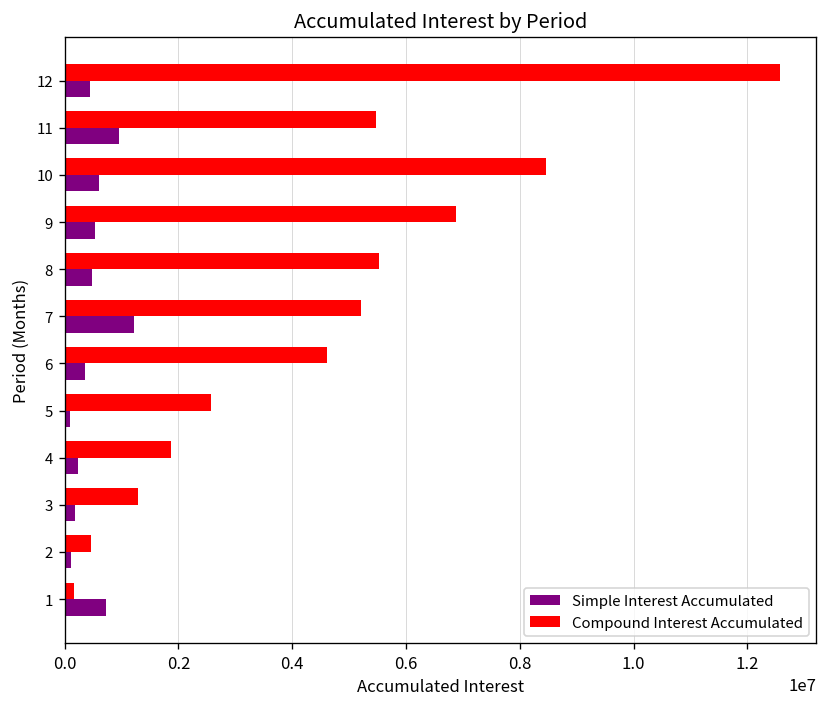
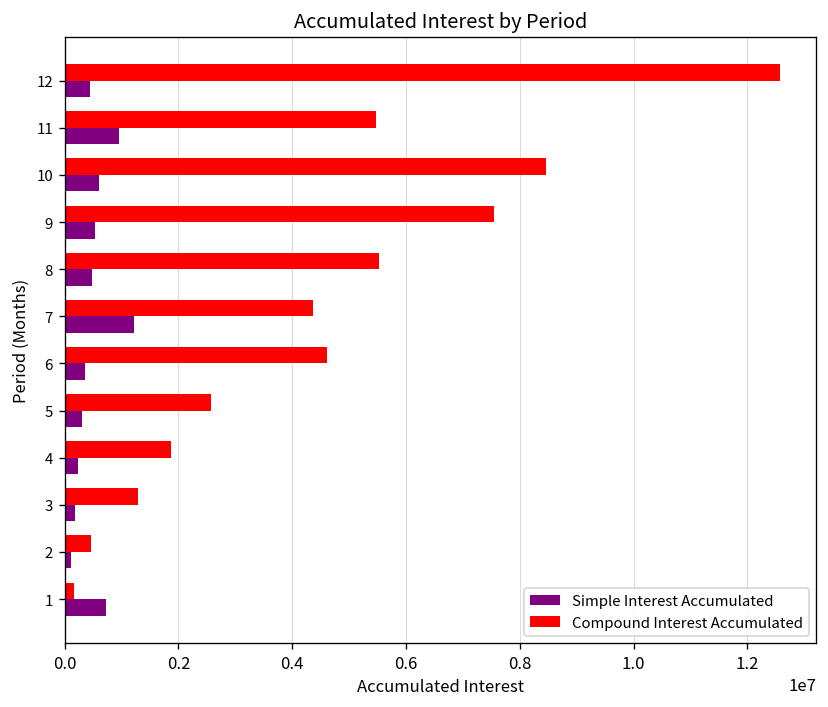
  {
    "Simple Interest Accumulated": {
      "12": 400000,
      "11": 900000,
      "10": 600000,
      "9": 500000,
      "8": 500000,
      "7": 1200000,
      "6": 400000,
-     "5": 100000,
+     "5": 300000,
      "4": 200000,
      "3": 200000,
      "2": 100000,
      "1": 700000
    },
    "Compound Interest Accumulated": {
      "12": 12600000,
      "11": 5500000,
      "10": 8500000,
-     "9": 6900000,
+     "9": 7500000,
      "8": 5500000,
-     "7": 5200000,
+     "7": 4400000,
      "6": 4600000,
      "5": 2600000,
      "4": 1900000,
      "3": 1300000,
      "2": 500000,
      "1": 200000
    }
  }
